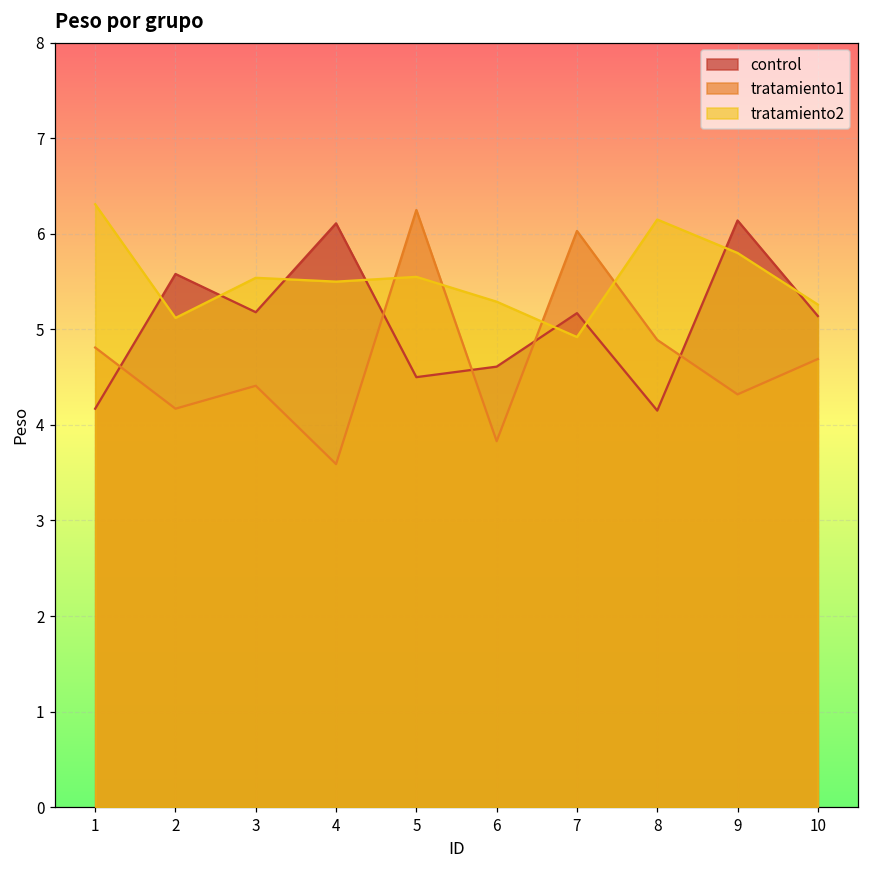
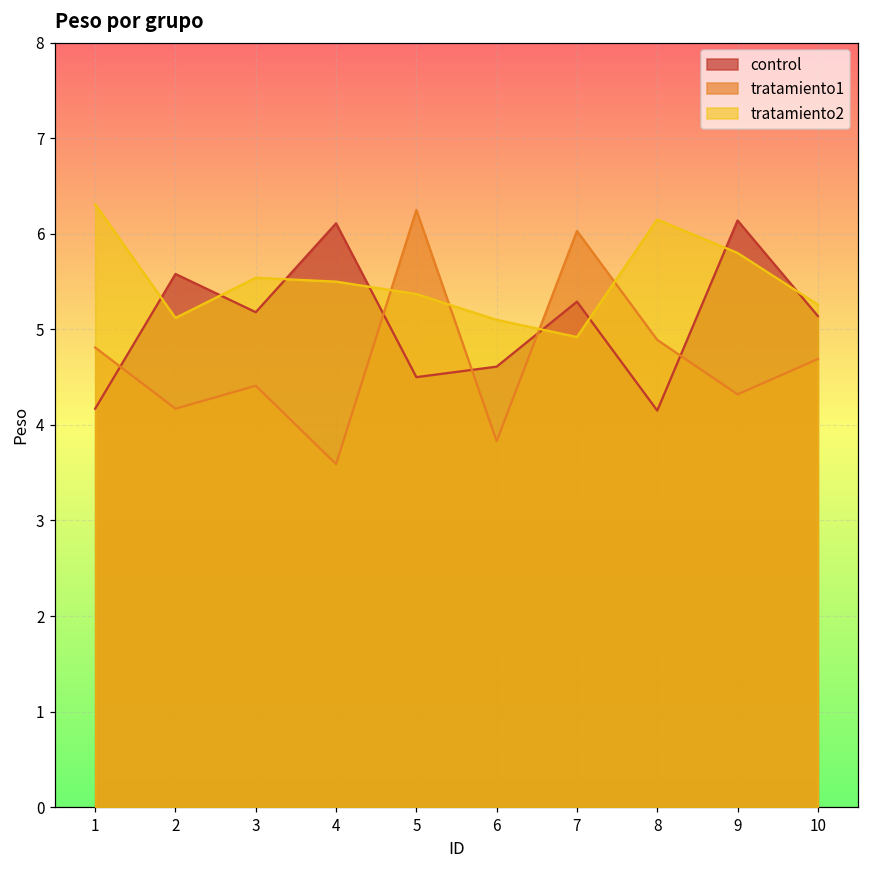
  {
    "control": {
      "1": 4.2,
      "2": 5.6,
      "3": 5.2,
      "4": 6.1,
      "5": 4.5,
      "6": 4.6,
-     "7": 5.2,
+     "7": 5.3,
      "8": 4.2,
      "9": 6.1,
      "10": 5.1
    },
    "tratamiento1": {
      "1": 4.8,
      "2": 4.2,
      "3": 4.4,
      "4": 3.6,
      "5": 6.3,
      "6": 3.8,
      "7": 6.0,
      "8": 4.9,
      "9": 4.3,
      "10": 4.7
    },
    "tratamiento2": {
      "1": 6.3,
      "2": 5.1,
      "3": 5.5,
      "4": 5.5,
-     "5": 5.6,
-     "6": 5.3,
+     "5": 5.4,
+     "6": 5.1,
      "7": 4.9,
      "8": 6.2,
      "9": 5.8,
      "10": 5.3
    }
  }
